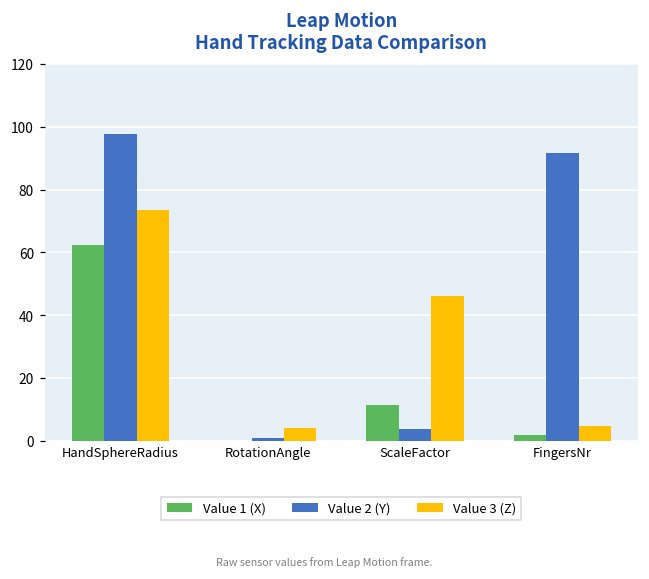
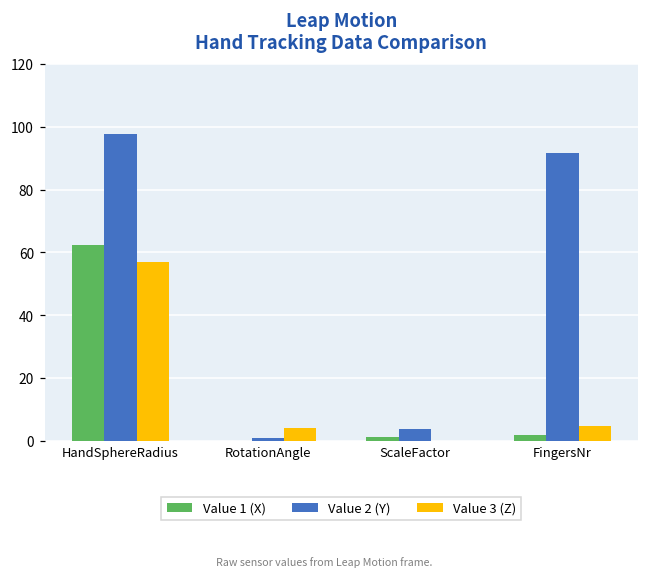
  {
    "Value 1 (X)": {
      "HandSphereRadius": 62,
-     "ScaleFactor": 12,
+     "ScaleFactor": 1,
      "FingersNr": 2
    },
    "Value 2 (Y)": {
      "HandSphereRadius": 98,
      "RotationAngle": 1,
      "ScaleFactor": 4,
      "FingersNr": 92
    },
    "Value 3 (Z)": {
-     "HandSphereRadius": 73,
+     "HandSphereRadius": 57,
      "RotationAngle": 4,
-     "ScaleFactor": 46,
+     "ScaleFactor": 0,
      "FingersNr": 5
    }
  }
